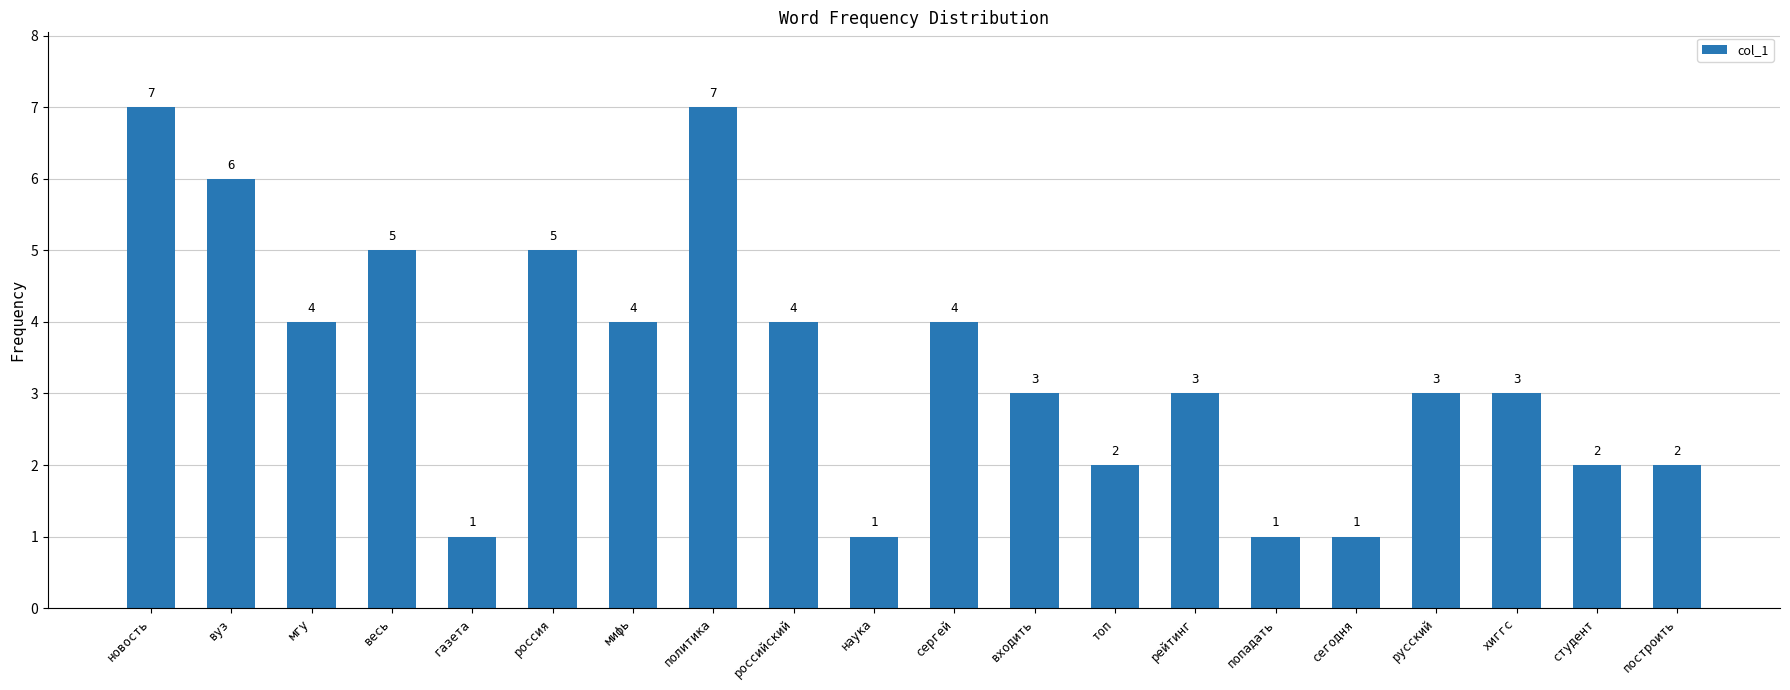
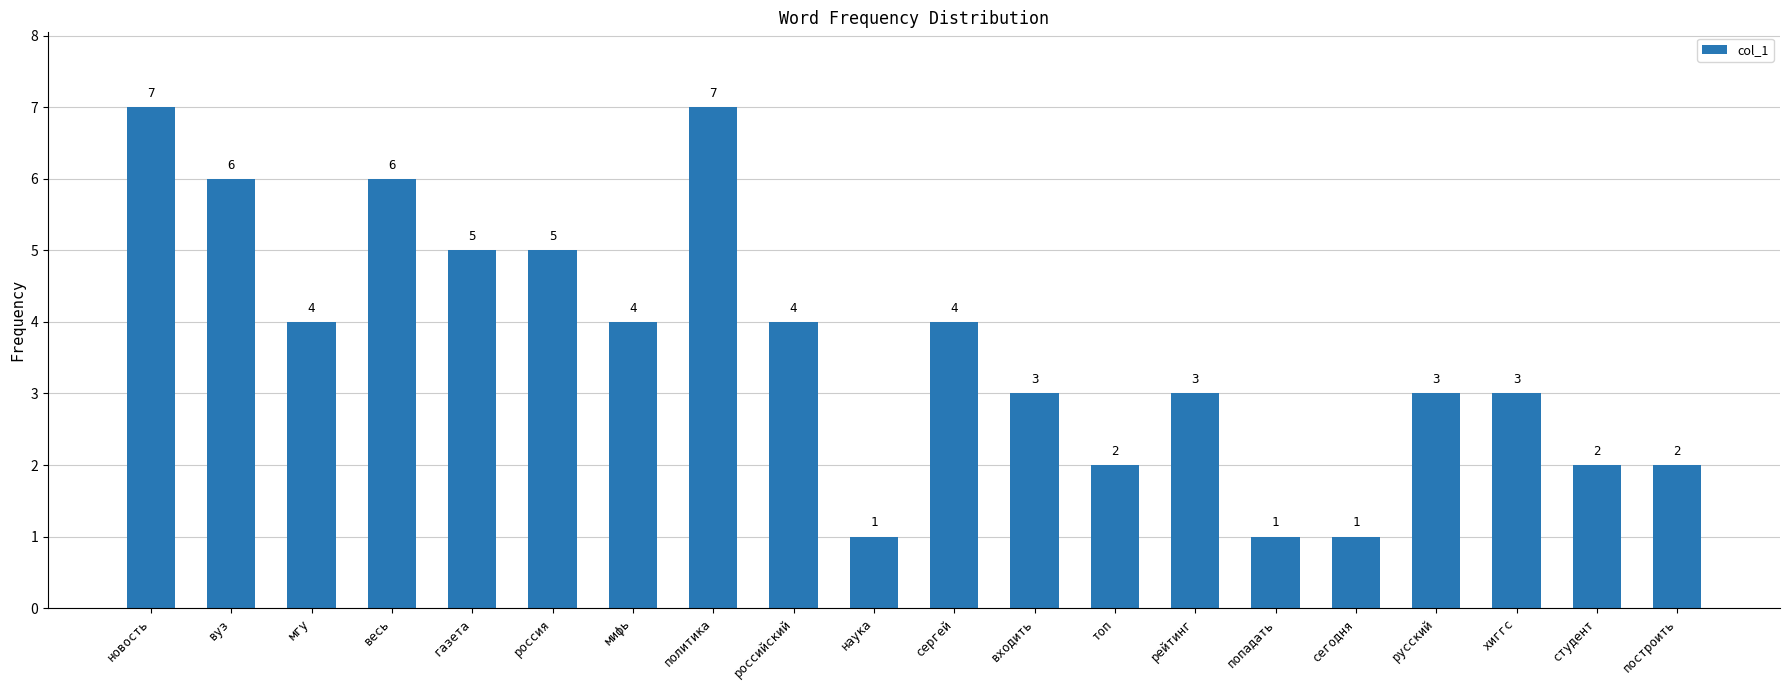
  {
    "новость": 7,
    "вуз": 6,
    "мгу": 4,
-   "весь": 5,
-   "газета": 1,
+   "весь": 6,
+   "газета": 5,
    "россия": 5,
    "мифь": 4,
    "политика": 7,
    "российский": 4,
    "наука": 1,
    "сергей": 4,
    "входить": 3,
    "топ": 2,
    "рейтинг": 3,
    "попадать": 1,
    "сегодня": 1,
    "русский": 3,
    "хиггс": 3,
    "студент": 2,
    "построить": 2
  }
